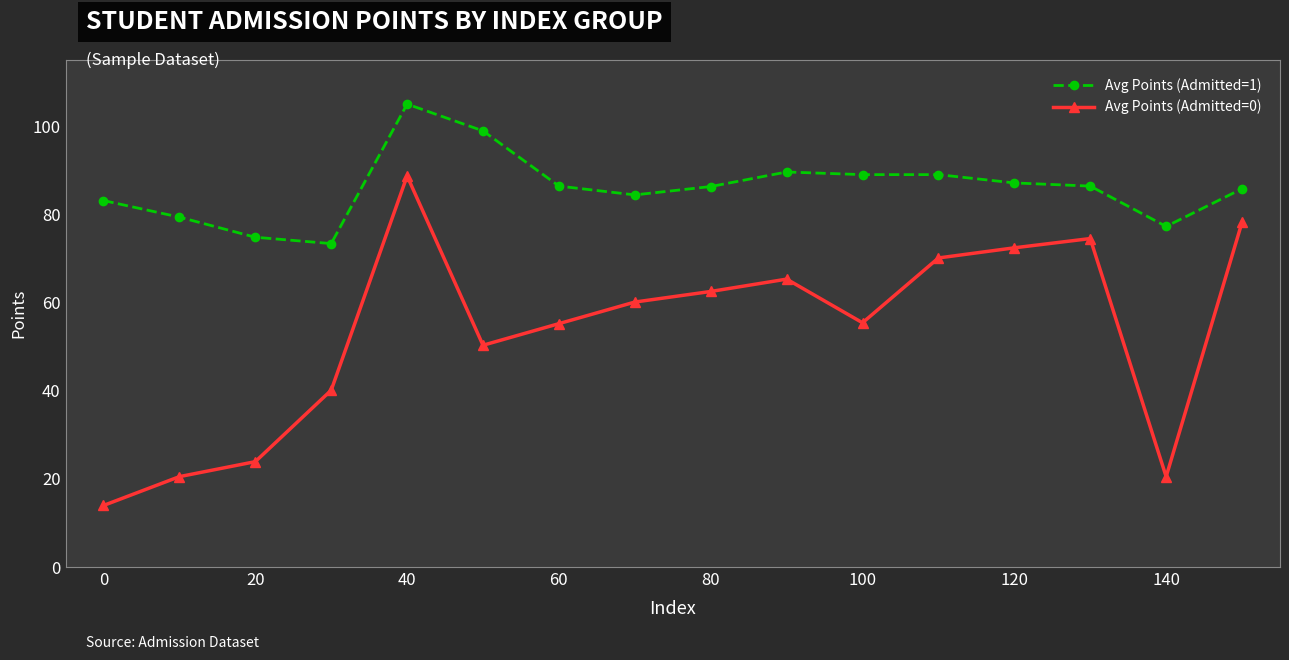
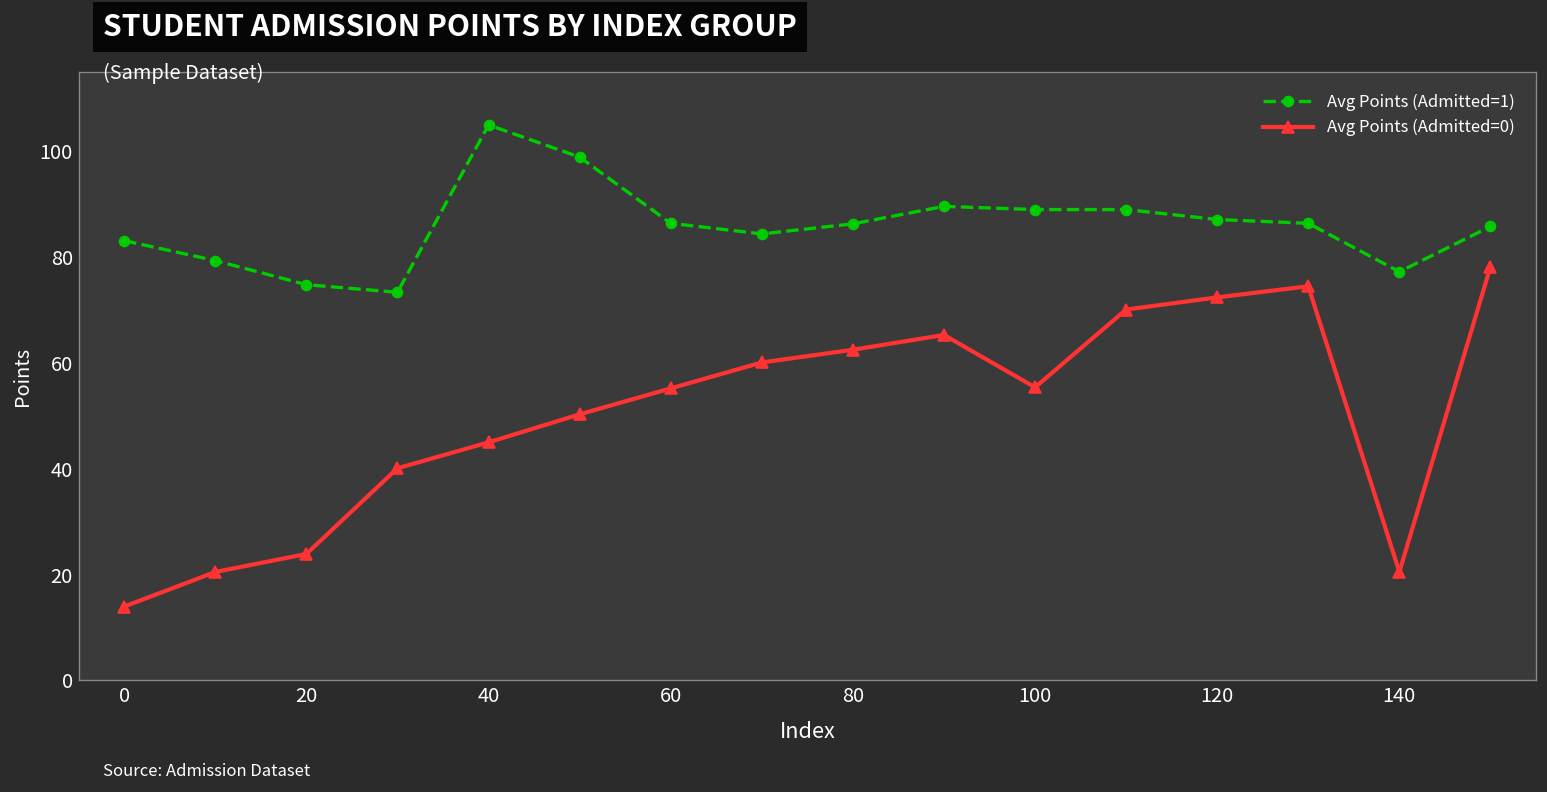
  {
    "Avg Points (Admitted=1)": {
      "0": 83,
      "20": 75,
      "40": 105,
      "60": 86,
      "80": 86,
      "100": 89,
      "120": 87,
      "140": 77
    },
    "Avg Points (Admitted=0)": {
      "0": 14,
      "20": 24,
-     "40": 89,
+     "40": 45,
      "60": 55,
      "80": 63,
      "100": 55,
      "120": 72,
      "140": 21
    }
  }
